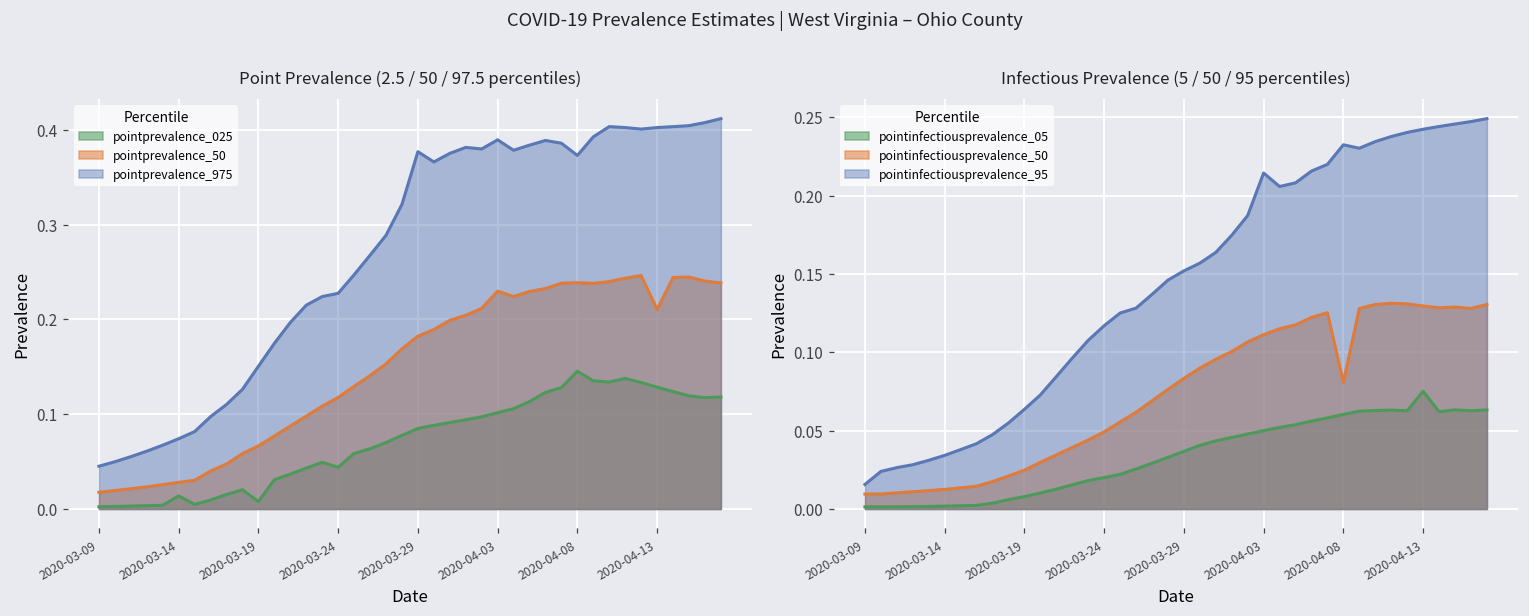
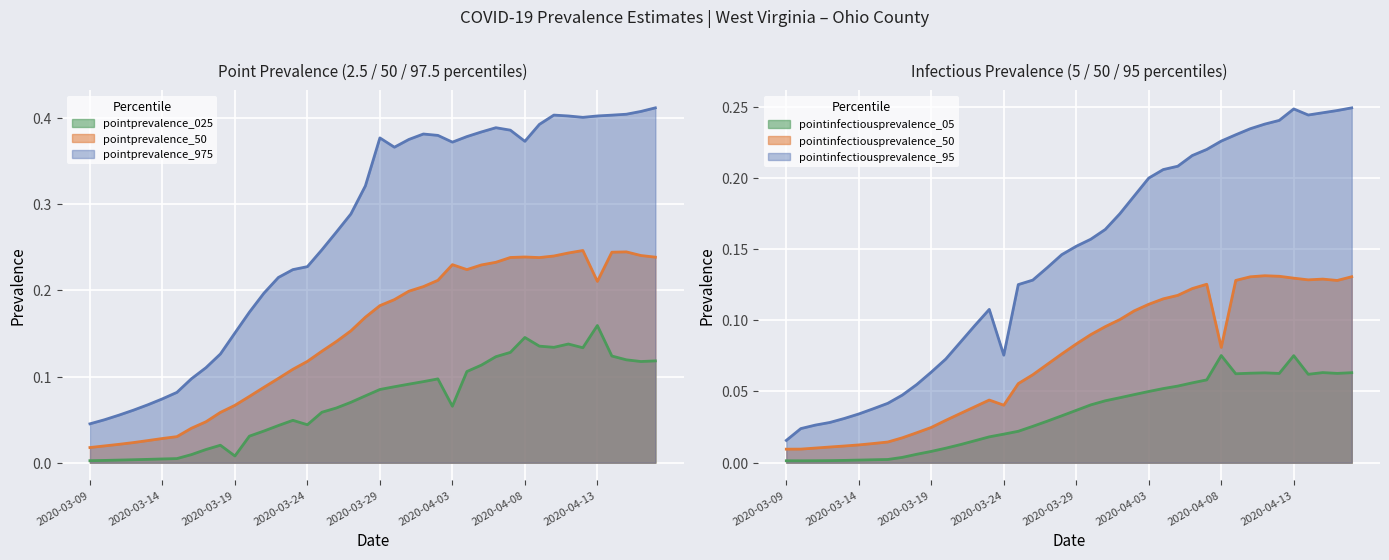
  {
    "Point Prevalence (2.5 / 50 / 97.5 percentiles)": {
      "pointprevalence_025": {
        "2020-03-09": 0.00,
-       "2020-03-14": 0.01,
+       "2020-03-14": 0.00,
        "2020-03-19": 0.01,
        "2020-03-24": 0.04,
        "2020-03-29": 0.08,
-       "2020-04-03": 0.10,
+       "2020-04-03": 0.07,
        "2020-04-08": 0.15,
-       "2020-04-13": 0.13
+       "2020-04-13": 0.16
      },
      "pointprevalence_50": {
        "2020-03-09": 0.02,
        "2020-03-14": 0.03,
        "2020-03-19": 0.07,
        "2020-03-24": 0.12,
        "2020-03-29": 0.18,
        "2020-04-03": 0.23,
        "2020-04-08": 0.24,
        "2020-04-13": 0.21
      },
      "pointprevalence_975": {
        "2020-03-09": 0.05,
        "2020-03-14": 0.07,
        "2020-03-19": 0.15,
        "2020-03-24": 0.23,
        "2020-03-29": 0.38,
-       "2020-04-03": 0.39,
+       "2020-04-03": 0.37,
        "2020-04-08": 0.37,
        "2020-04-13": 0.40
      }
    },
    "Infectious Prevalence (5 / 50 / 95 percentiles)": {
      "pointinfectiousprevalence_05": {
        "2020-03-09": 0.001,
        "2020-03-14": 0.002,
        "2020-03-19": 0.008,
        "2020-03-24": 0.020,
        "2020-03-29": 0.037,
        "2020-04-03": 0.050,
-       "2020-04-08": 0.060,
+       "2020-04-08": 0.075,
        "2020-04-13": 0.075
      },
      "pointinfectiousprevalence_50": {
        "2020-03-09": 0.009,
        "2020-03-14": 0.012,
        "2020-03-19": 0.025,
-       "2020-03-24": 0.049,
+       "2020-03-24": 0.040,
        "2020-03-29": 0.083,
        "2020-04-03": 0.111,
        "2020-04-08": 0.081,
        "2020-04-13": 0.130
      },
      "pointinfectiousprevalence_95": {
        "2020-03-09": 0.016,
        "2020-03-14": 0.034,
        "2020-03-19": 0.064,
-       "2020-03-24": 0.117,
+       "2020-03-24": 0.076,
        "2020-03-29": 0.152,
-       "2020-04-03": 0.214,
-       "2020-04-08": 0.232,
-       "2020-04-13": 0.242
+       "2020-04-03": 0.200,
+       "2020-04-08": 0.226,
+       "2020-04-13": 0.248
      }
    }
  }
